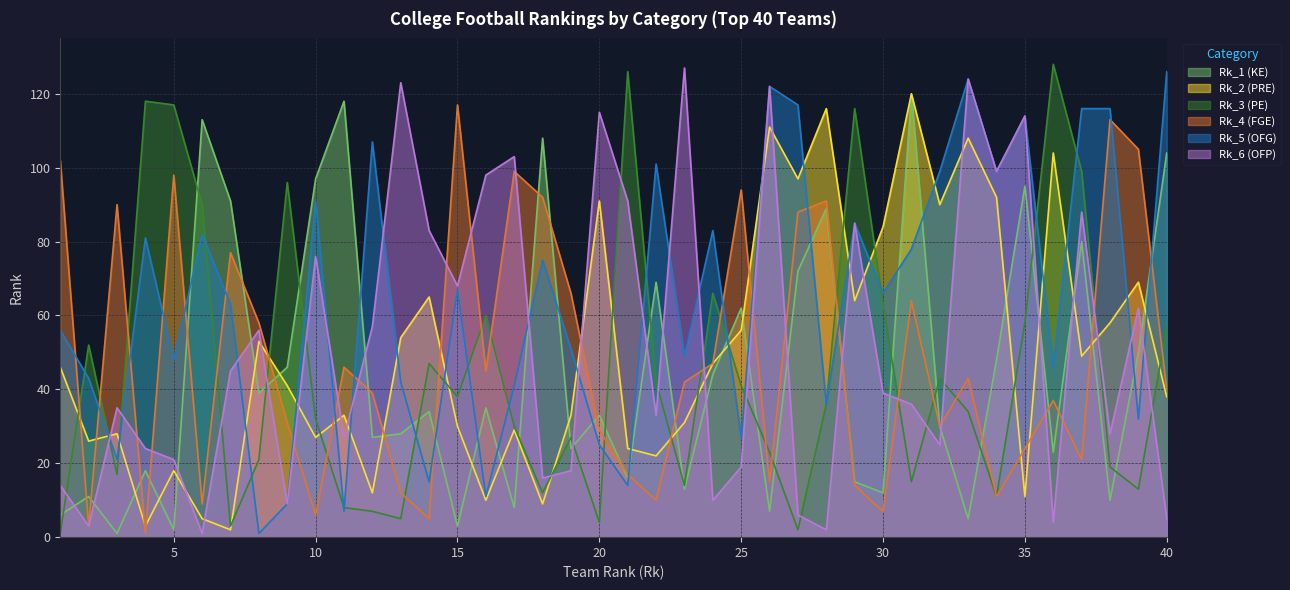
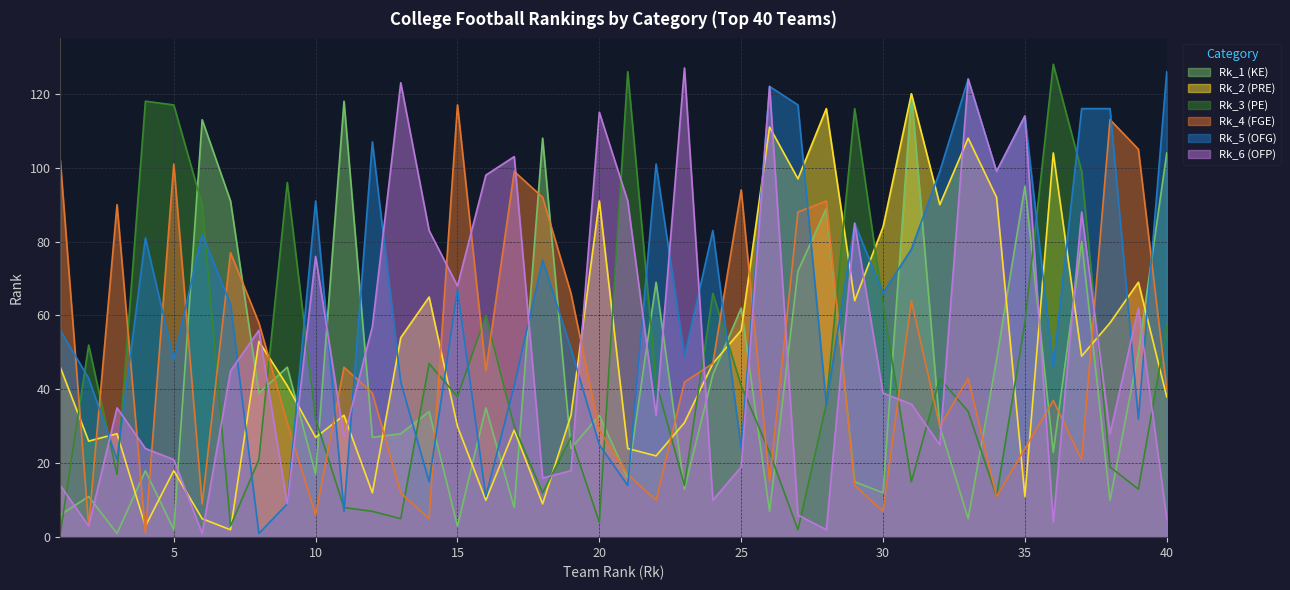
  {
    "Rk_1 (KE)": {
      "5": 2,
-     "10": 97,
+     "10": 17,
      "15": 3,
      "20": 33,
      "25": 62,
      "30": 12,
      "35": 95,
      "40": 104
    },
    "Rk_2 (PRE)": {
      "5": 18,
      "10": 27,
      "15": 30,
      "20": 91,
      "25": 56,
      "30": 84,
      "35": 11,
      "40": 38
    },
    "Rk_3 (PE)": {
      "5": 117,
      "10": 32,
      "15": 38,
      "20": 4,
      "25": 41,
      "30": 63,
      "35": 58,
      "40": 57
    },
    "Rk_4 (FGE)": {
-     "5": 98,
+     "5": 101,
      "10": 6,
      "15": 117,
      "20": 29,
      "25": 94,
      "30": 7,
      "35": 24,
      "40": 40
    },
    "Rk_5 (OFG)": {
      "5": 48,
      "10": 91,
      "15": 67,
      "20": 25,
-     "25": 27,
+     "25": 24,
      "30": 66,
      "40": 126
    },
    "Rk_6 (OFP)": {
      "5": 21,
      "10": 76,
      "15": 68,
      "20": 115,
      "25": 19,
      "30": 39,
      "40": 5
    }
  }
